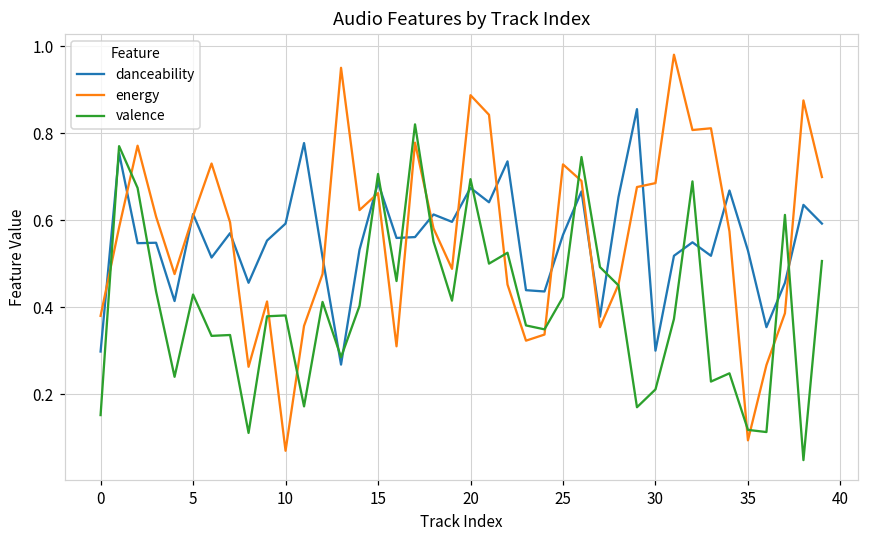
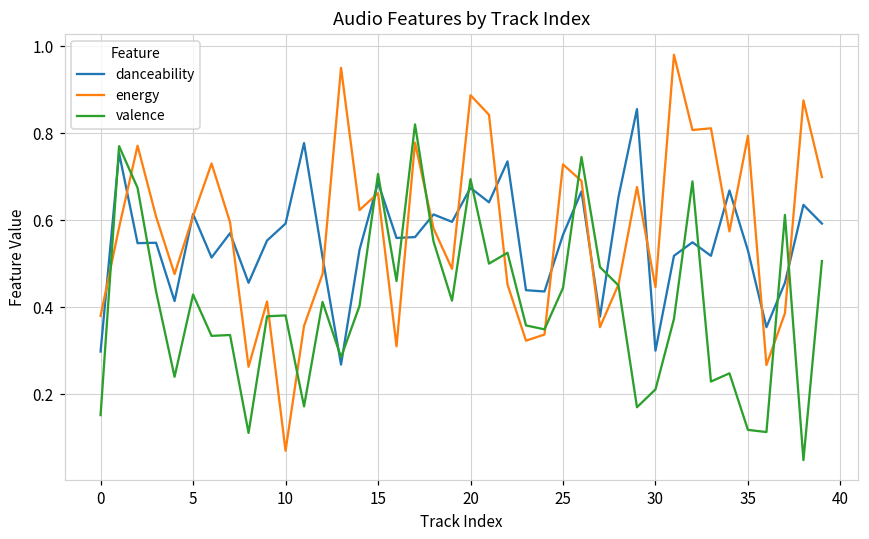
  {
    "danceability": {
      "0": 0.30,
      "10": 0.59,
      "15": 0.69,
      "20": 0.67,
      "25": 0.57,
      "30": 0.30,
      "35": 0.53
    },
    "energy": {
      "0": 0.38,
      "10": 0.07,
      "15": 0.66,
      "20": 0.89,
      "25": 0.73,
-     "30": 0.69,
-     "35": 0.09
+     "30": 0.45,
+     "35": 0.79
    },
    "valence": {
      "0": 0.15,
      "5": 0.43,
      "10": 0.38,
      "15": 0.71,
      "20": 0.69,
-     "25": 0.42,
+     "25": 0.44,
      "30": 0.21,
      "35": 0.12
    }
  }
